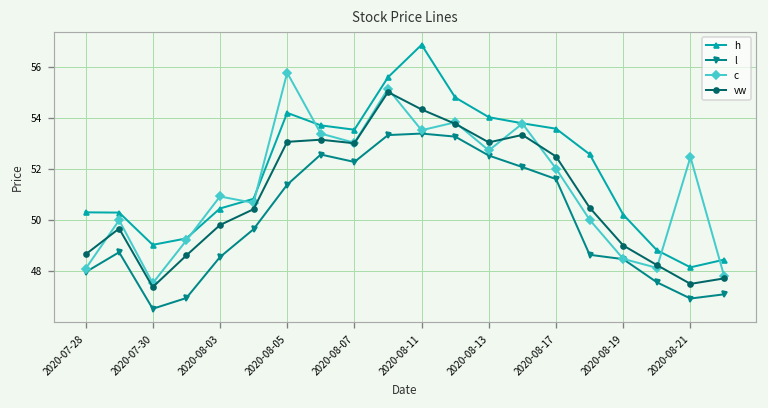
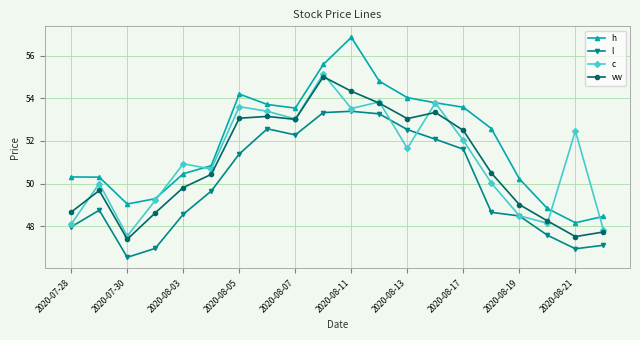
  {
    "c": {
      "2020-07-28": 48.1,
      "2020-07-30": 47.5,
      "2020-08-03": 50.9,
-     "2020-08-05": 55.8,
+     "2020-08-05": 53.6,
      "2020-08-11": 53.5,
-     "2020-08-13": 52.7,
+     "2020-08-13": 51.7,
      "2020-08-17": 52.0,
      "2020-08-21": 52.5
    }
  }
